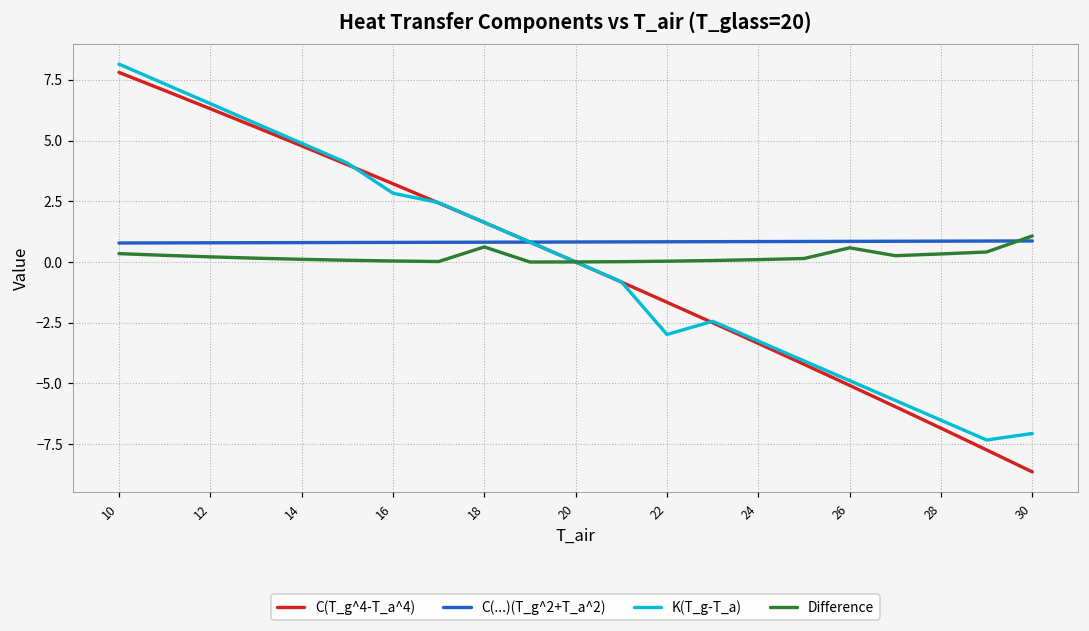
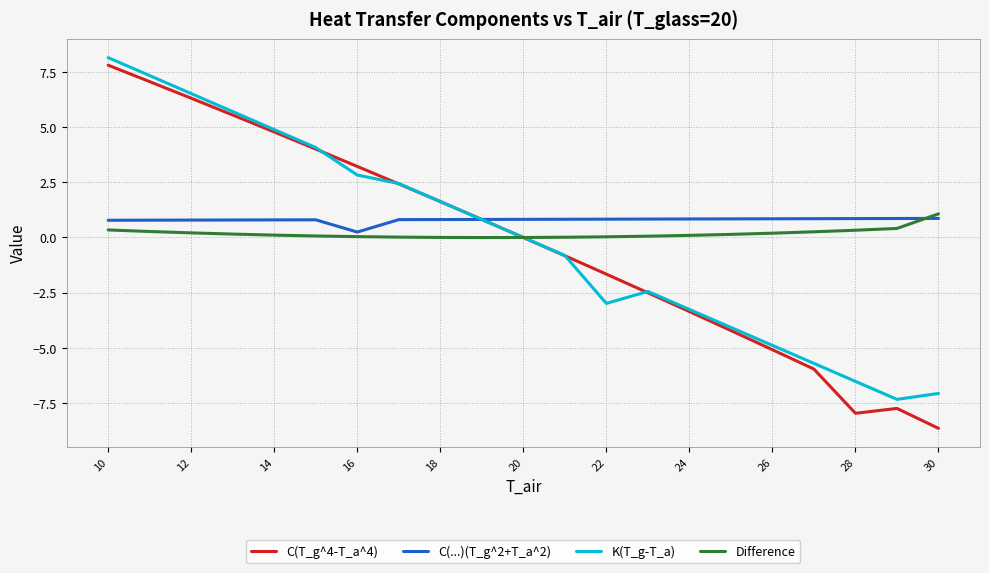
  {
    "C(T_g^4-T_a^4)": {
      "10": 7.8,
      "12": 6.3,
      "16": 3.2,
      "22": -1.7,
      "26": -5.1,
-     "28": -6.8,
+     "28": -8.0,
      "30": -8.6
    },
    "C(...)(T_g^2+T_a^2)": {
      "10": 0.8,
      "12": 0.8,
      "14": 0.8,
-     "16": 0.8,
+     "16": 0.2,
      "18": 0.8,
      "20": 0.8,
      "22": 0.8,
      "24": 0.8,
      "26": 0.8,
      "28": 0.9,
      "30": 0.9
    },
    "K(T_g-T_a)": {
      "10": 8.1,
      "12": 6.5,
      "16": 2.8,
      "22": -3.0,
      "26": -4.9,
      "28": -6.5,
      "30": -7.1
    },
    "Difference": {
      "10": 0.3,
      "12": 0.2,
      "14": 0.1,
      "16": 0.0,
-     "18": 0.6,
+     "18": 0.0,
      "22": 0.0,
      "24": 0.1,
-     "26": 0.6,
+     "26": 0.2,
      "28": 0.3,
      "30": 1.1
    }
  }
